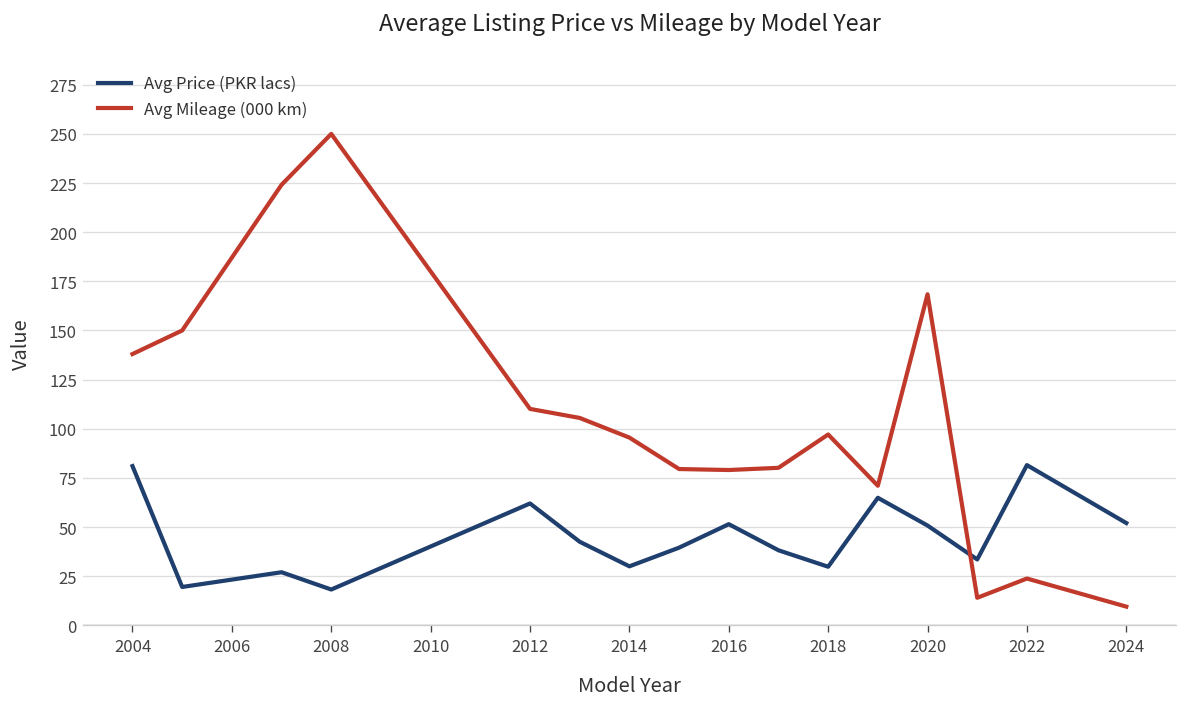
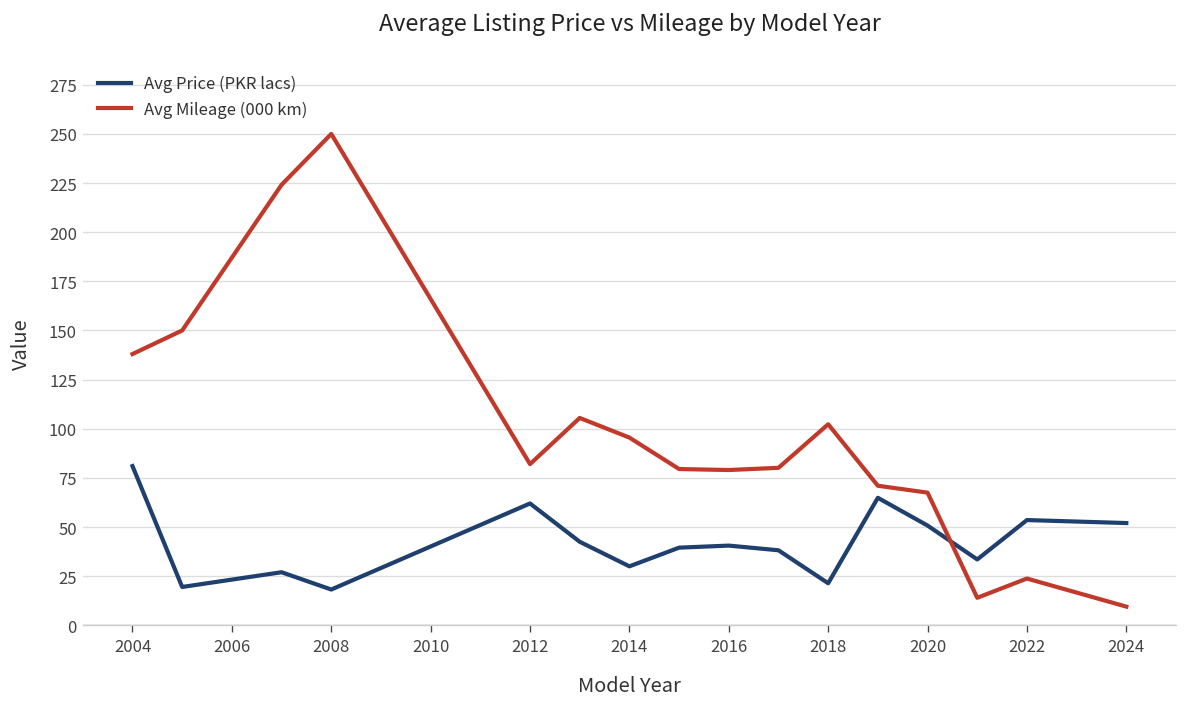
  {
    "Avg Price (PKR lacs)": {
      "2004": 81,
      "2008": 18,
      "2012": 62,
      "2014": 30,
-     "2016": 51,
-     "2018": 30,
+     "2016": 41,
+     "2018": 21,
      "2020": 51,
-     "2022": 82,
+     "2022": 54,
      "2024": 52
    },
    "Avg Mileage (000 km)": {
      "2004": 138,
      "2008": 250,
-     "2012": 110,
+     "2012": 82,
      "2014": 96,
      "2016": 79,
-     "2018": 97,
-     "2020": 168,
+     "2018": 102,
+     "2020": 68,
      "2022": 24,
      "2024": 10
    }
  }
